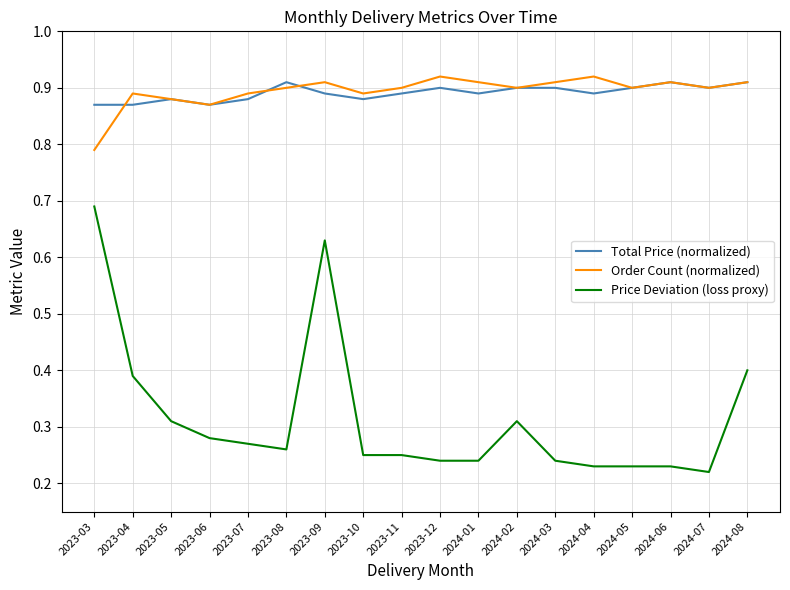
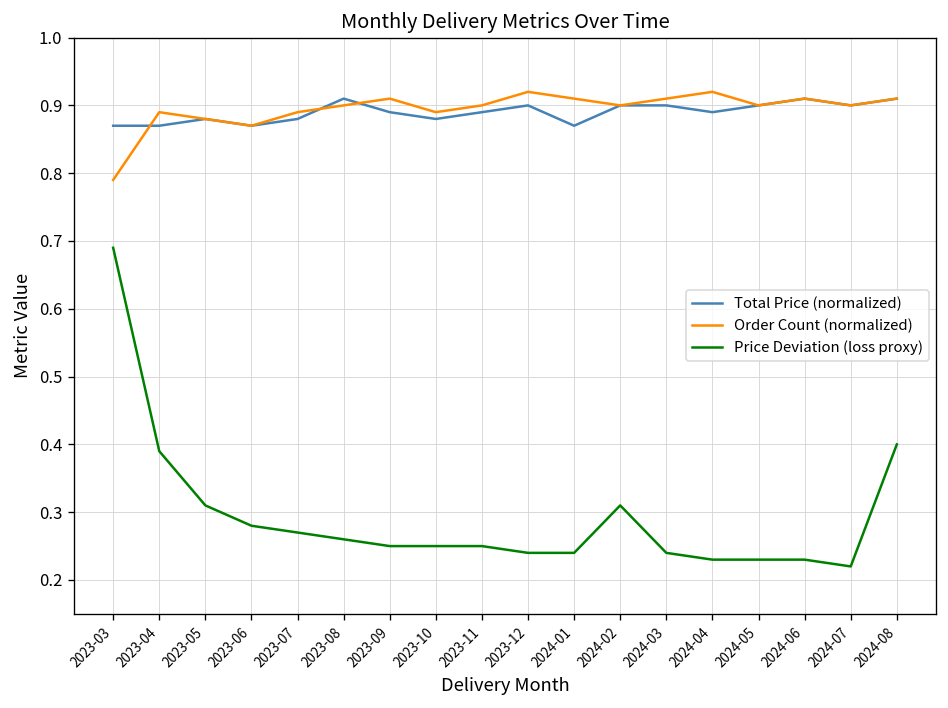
  {
    "Total Price (normalized)": {
      "2023-03": 0.87,
      "2023-04": 0.87,
      "2023-07": 0.88,
      "2023-08": 0.91,
      "2023-09": 0.89,
      "2023-10": 0.88,
      "2023-11": 0.89,
      "2023-12": 0.90,
-     "2024-01": 0.89,
+     "2024-01": 0.87,
      "2024-03": 0.90,
      "2024-04": 0.89
    },
    "Order Count (normalized)": {
      "2023-03": 0.79,
      "2023-04": 0.89,
      "2023-07": 0.89,
      "2023-08": 0.90,
      "2023-09": 0.91,
      "2023-10": 0.89,
      "2023-11": 0.90,
      "2023-12": 0.92,
      "2024-01": 0.91,
      "2024-03": 0.91,
      "2024-04": 0.92
    },
    "Price Deviation (loss proxy)": {
      "2023-03": 0.69,
      "2023-04": 0.39,
      "2023-05": 0.31,
      "2023-06": 0.28,
      "2023-07": 0.27,
      "2023-08": 0.26,
-     "2023-09": 0.63,
+     "2023-09": 0.25,
      "2023-10": 0.25,
      "2023-11": 0.25,
      "2023-12": 0.24,
      "2024-01": 0.24,
      "2024-02": 0.31,
      "2024-03": 0.24,
      "2024-04": 0.23,
      "2024-05": 0.23,
      "2024-06": 0.23,
      "2024-07": 0.22,
      "2024-08": 0.40
    }
  }
